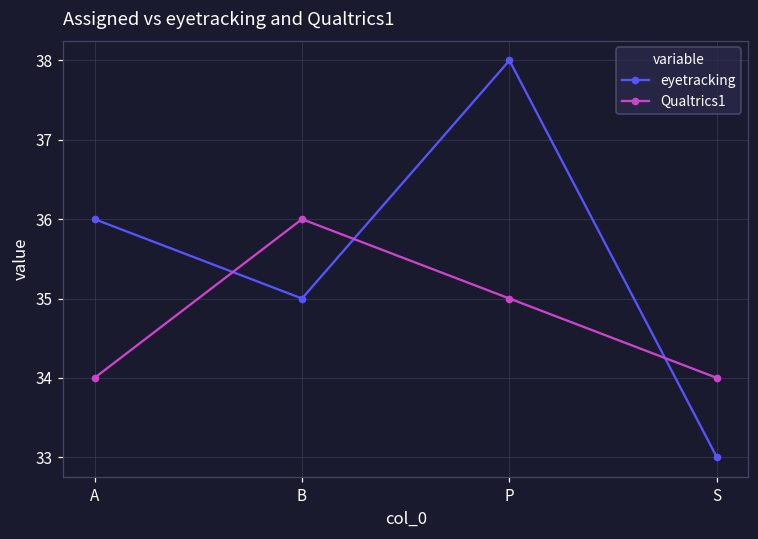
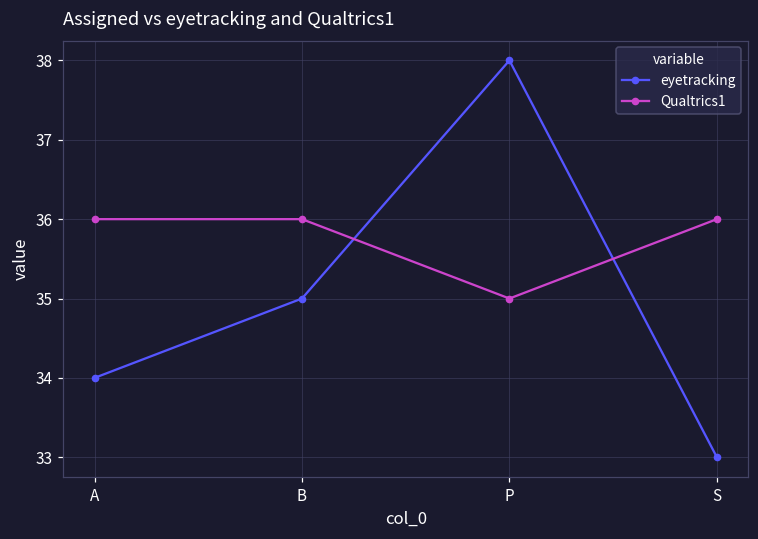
  {
    "eyetracking": {
-     "A": 36,
+     "A": 34,
      "B": 35,
      "P": 38,
      "S": 33
    },
    "Qualtrics1": {
-     "A": 34,
+     "A": 36,
      "B": 36,
      "P": 35,
-     "S": 34
+     "S": 36
    }
  }
